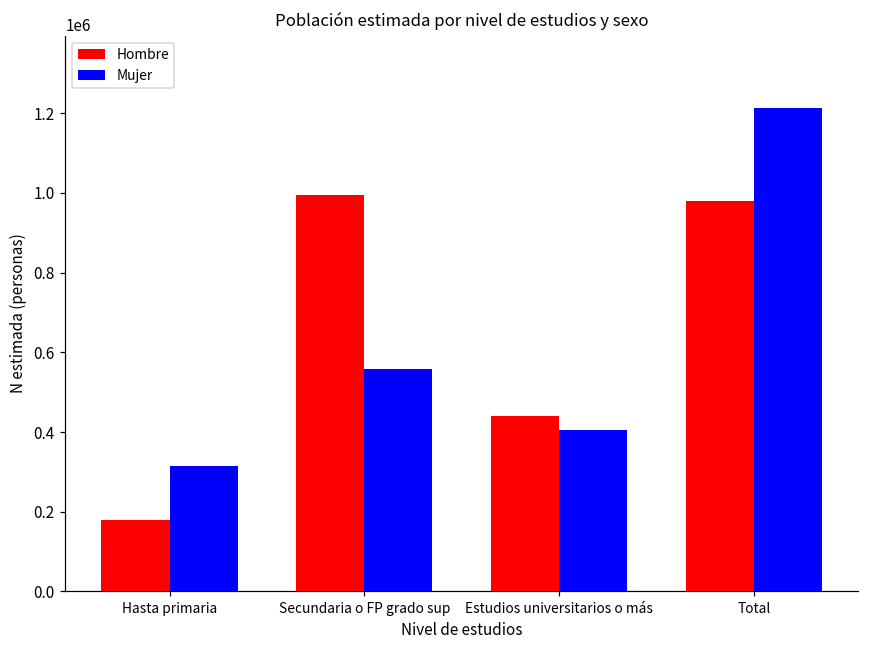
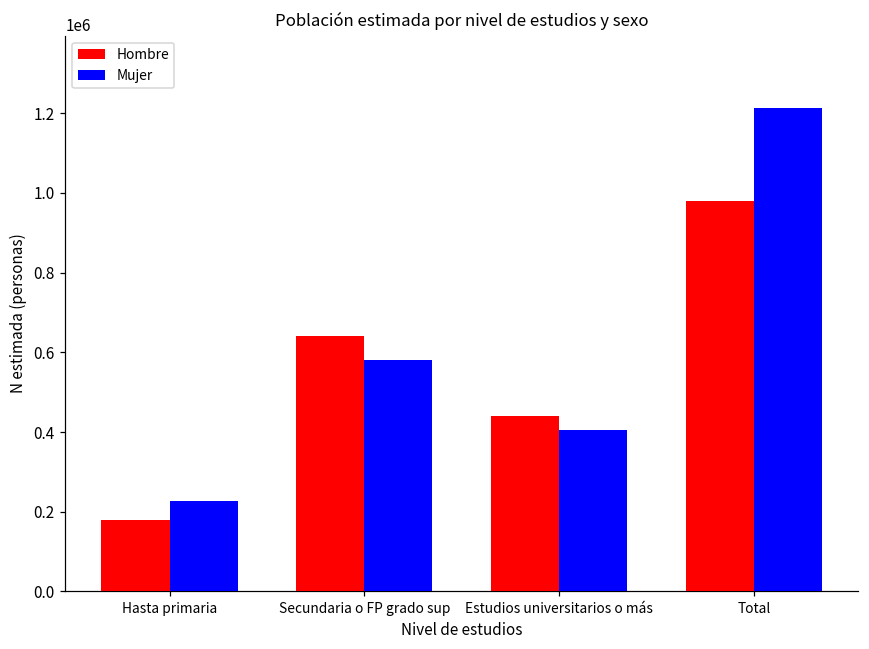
  {
    "Hombre": {
      "Hasta primaria": 180000,
-     "Secundaria o FP grado sup": 990000,
+     "Secundaria o FP grado sup": 640000,
      "Estudios universitarios o más": 440000,
      "Total": 980000
    },
    "Mujer": {
-     "Hasta primaria": 310000,
-     "Secundaria o FP grado sup": 560000,
+     "Hasta primaria": 230000,
+     "Secundaria o FP grado sup": 580000,
      "Estudios universitarios o más": 410000,
      "Total": 1210000
    }
  }
